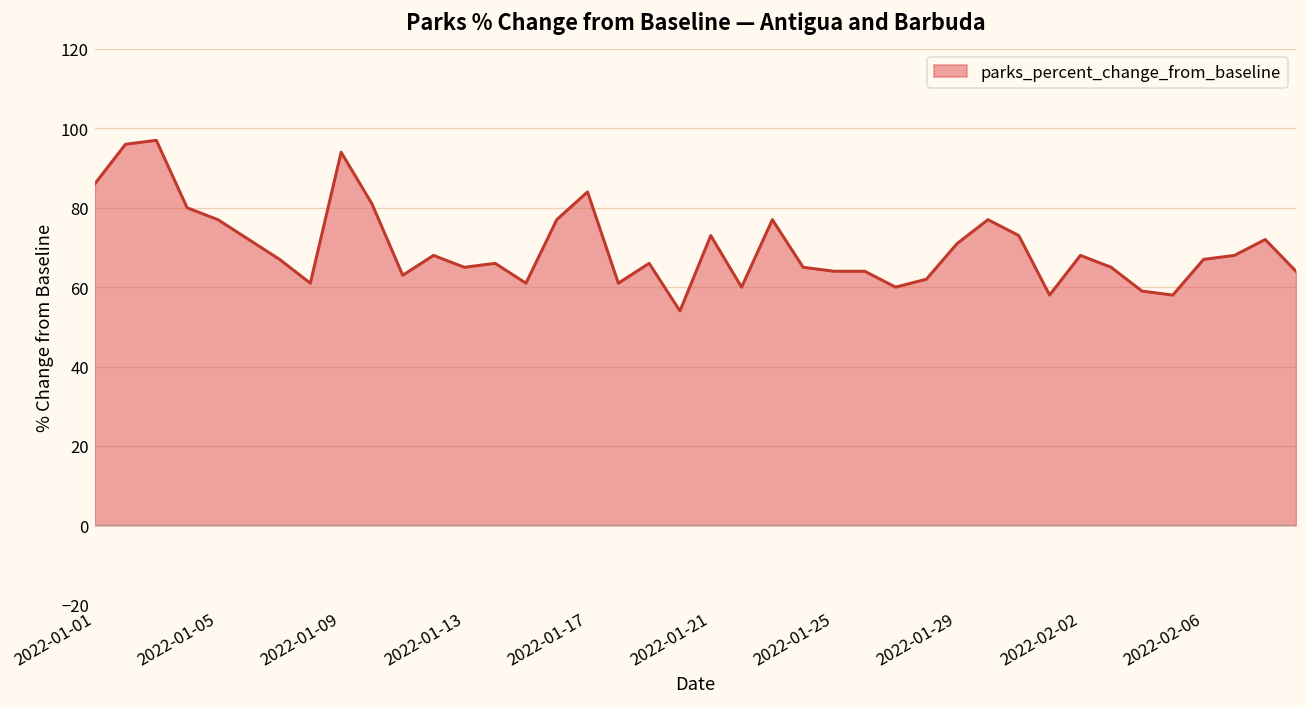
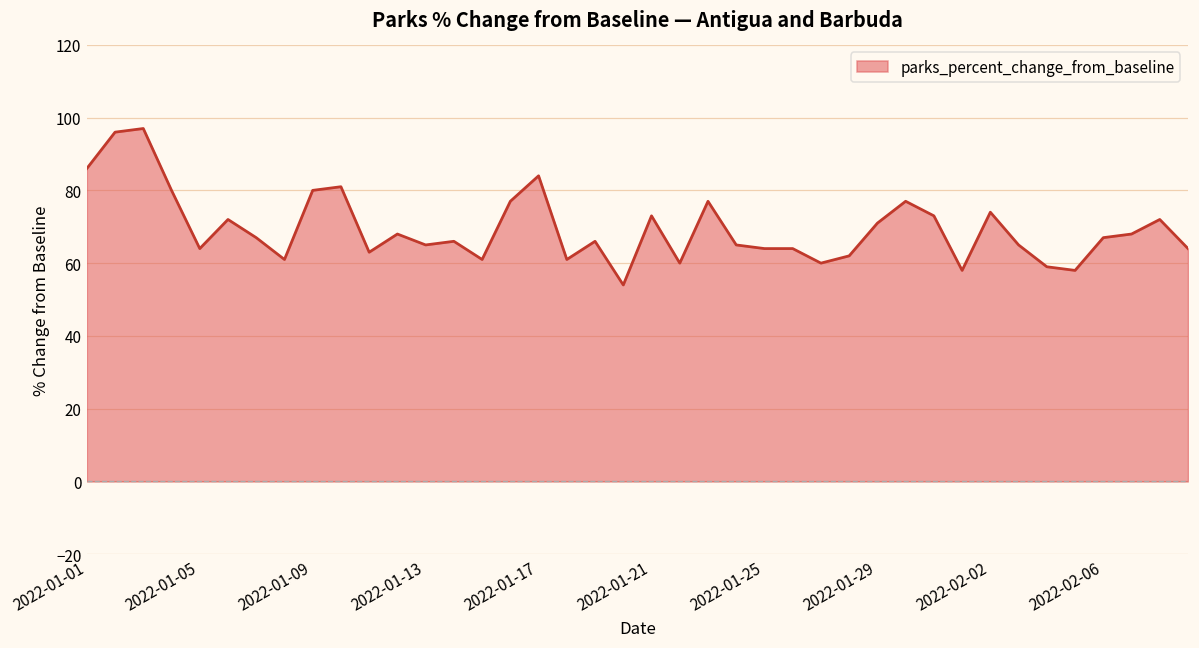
  {
    "2022-01-01": 86,
-   "2022-01-05": 77,
-   "2022-01-09": 94,
+   "2022-01-05": 64,
+   "2022-01-09": 80,
    "2022-01-13": 65,
    "2022-01-17": 84,
    "2022-01-21": 73,
    "2022-01-25": 64,
    "2022-01-29": 71,
-   "2022-02-02": 68,
+   "2022-02-02": 74,
    "2022-02-06": 67
  }
